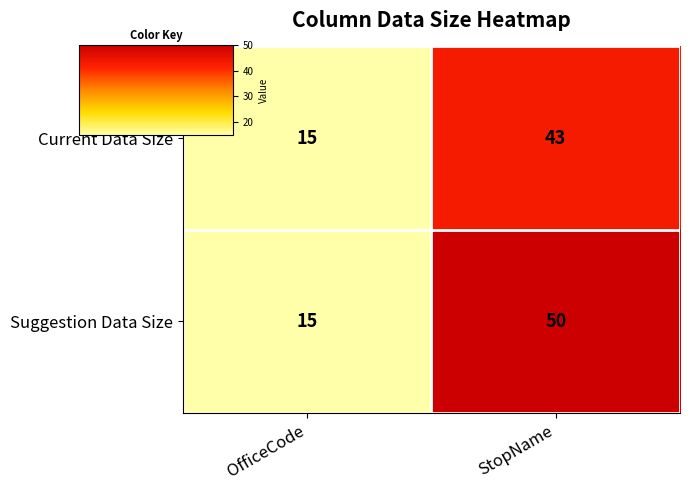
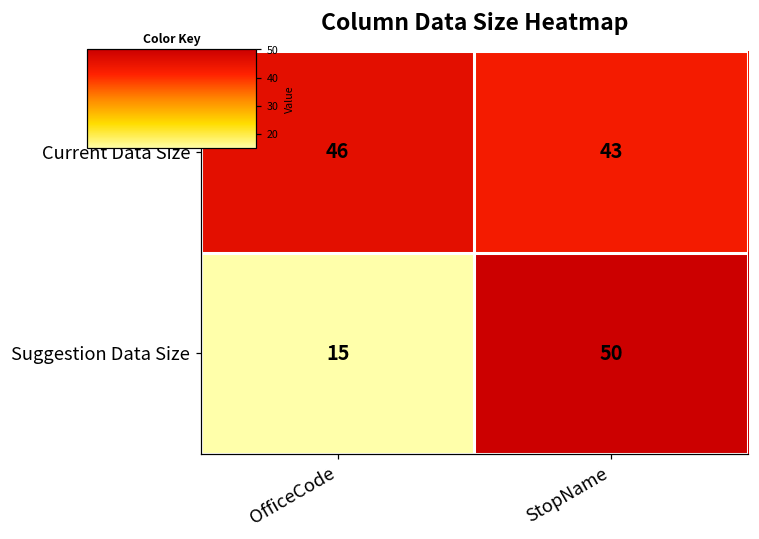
  {
    "Current Data Size": {
-     "OfficeCode": 15,
+     "OfficeCode": 46,
      "StopName": 43
    },
    "Suggestion Data Size": {
      "OfficeCode": 15,
      "StopName": 50
    }
  }
